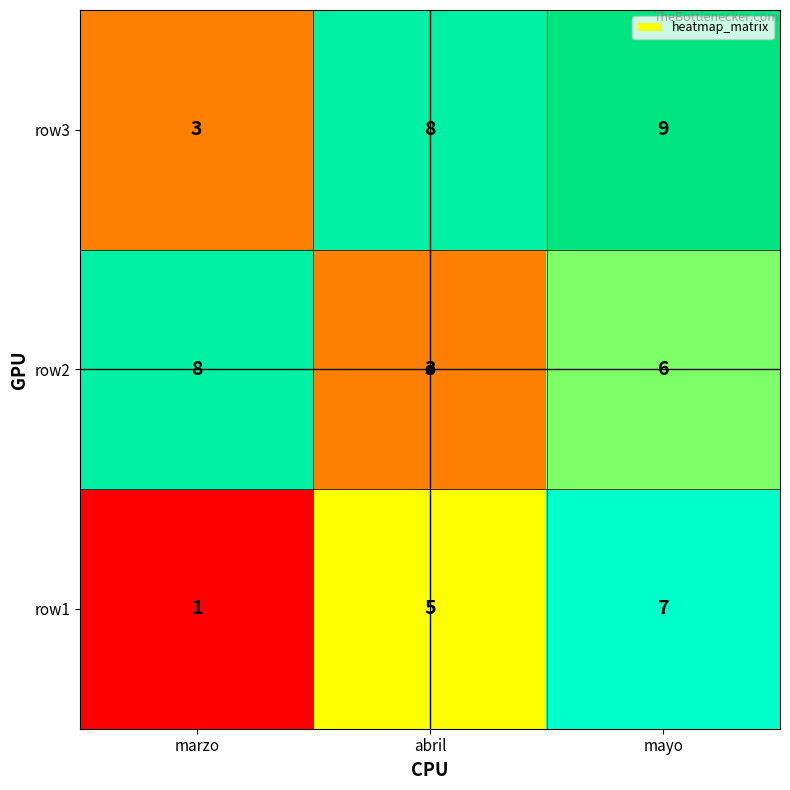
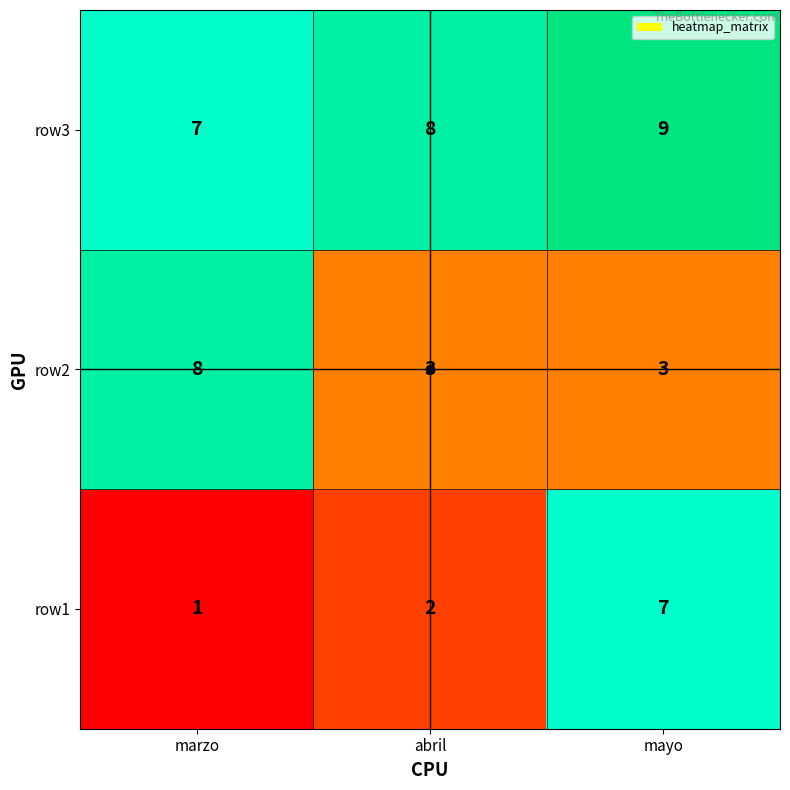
  {
    "row3": {
-     "marzo": 3,
+     "marzo": 7,
      "abril": 8,
      "mayo": 9
    },
    "row2": {
      "marzo": 8,
-     "mayo": 6
+     "mayo": 3
    },
    "row1": {
      "marzo": 1,
-     "abril": 5,
+     "abril": 2,
      "mayo": 7
    }
  }
